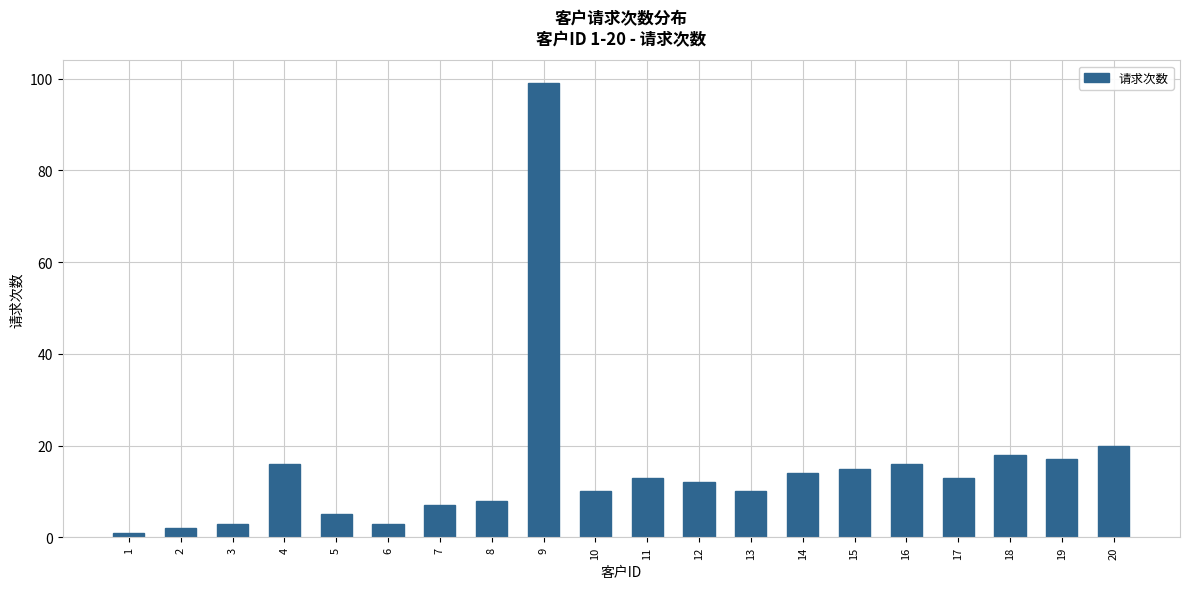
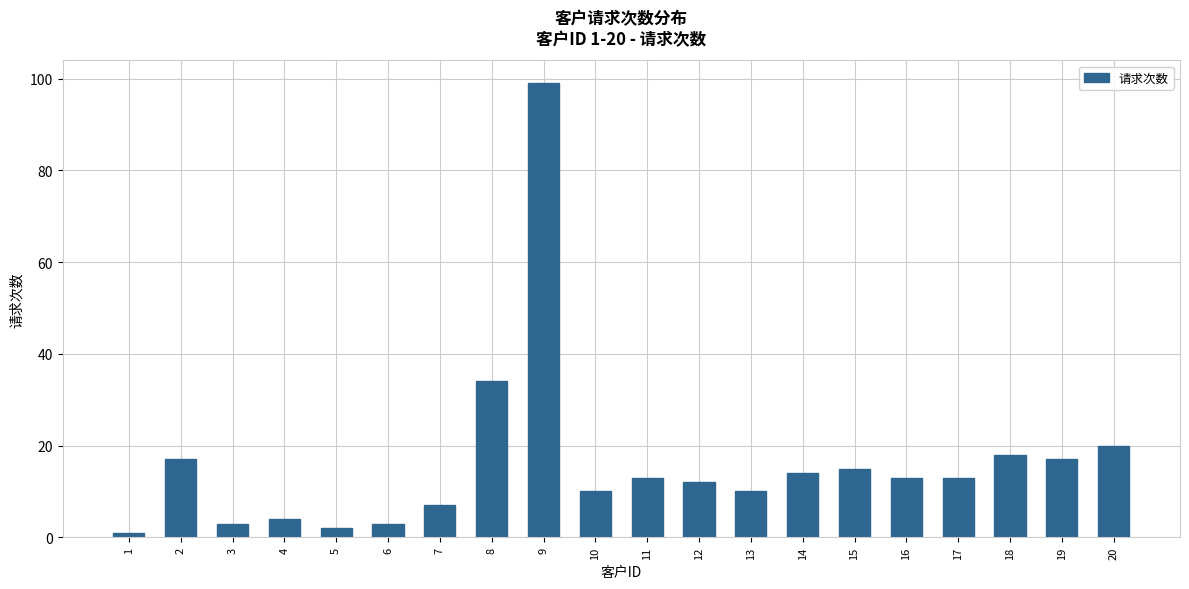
  {
    "1": 1,
-   "2": 2,
+   "2": 17,
    "3": 3,
-   "4": 16,
-   "5": 5,
+   "4": 4,
+   "5": 2,
    "6": 3,
    "7": 7,
-   "8": 8,
+   "8": 34,
    "9": 99,
    "10": 10,
    "11": 13,
    "12": 12,
    "13": 10,
    "14": 14,
    "15": 15,
-   "16": 16,
+   "16": 13,
    "17": 13,
    "18": 18,
    "19": 17,
    "20": 20
  }
